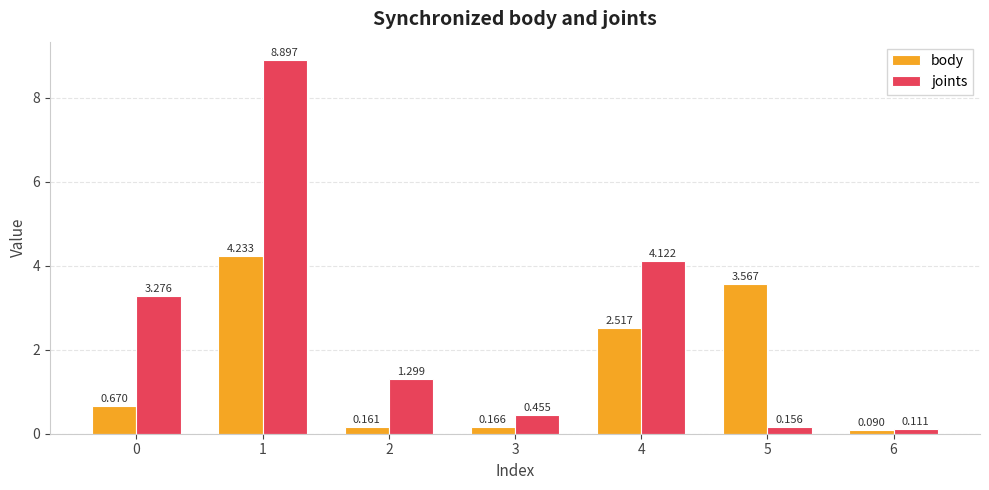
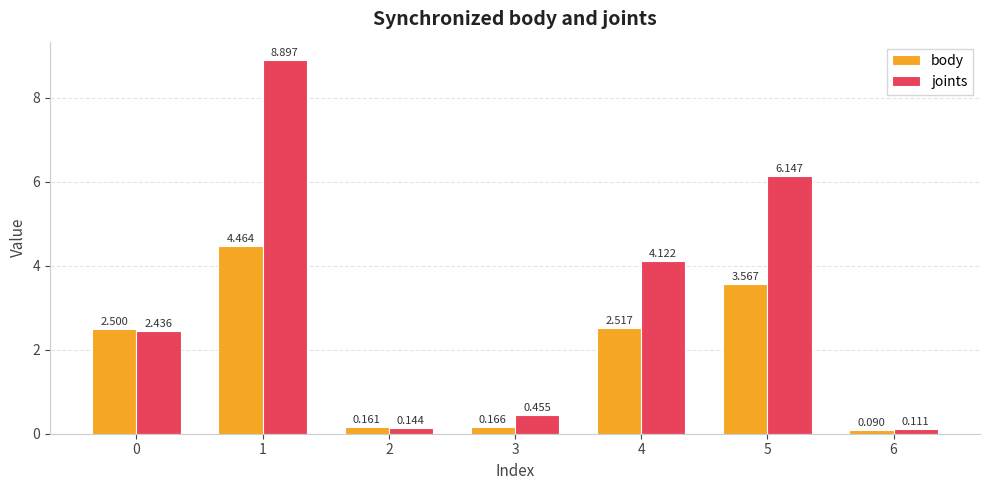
  {
    "body": {
-     "0": 0.670,
-     "1": 4.233,
+     "0": 2.500,
+     "1": 4.464,
      "2": 0.161,
      "3": 0.166,
      "4": 2.517,
      "5": 3.567,
      "6": 0.090
    },
    "joints": {
-     "0": 3.276,
+     "0": 2.436,
      "1": 8.897,
-     "2": 1.299,
+     "2": 0.144,
      "3": 0.455,
      "4": 4.122,
-     "5": 0.156,
+     "5": 6.147,
      "6": 0.111
    }
  }
